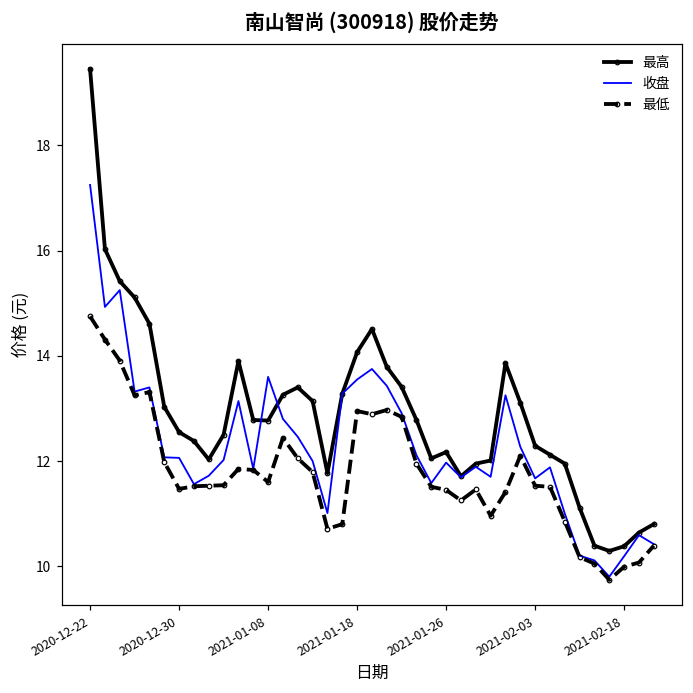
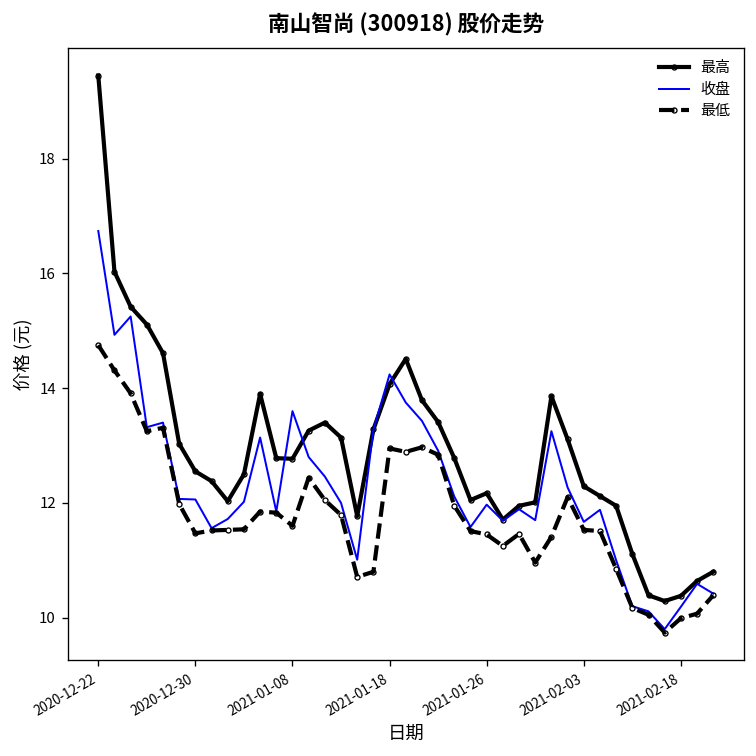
  {
    "收盘": {
-     "2020-12-22": 17.3,
+     "2020-12-22": 16.7,
      "2020-12-30": 12.1,
      "2021-01-08": 13.6,
-     "2021-01-18": 13.6,
+     "2021-01-18": 14.2,
      "2021-01-26": 12.0,
      "2021-02-03": 11.7,
      "2021-02-18": 10.2
    }
  }
